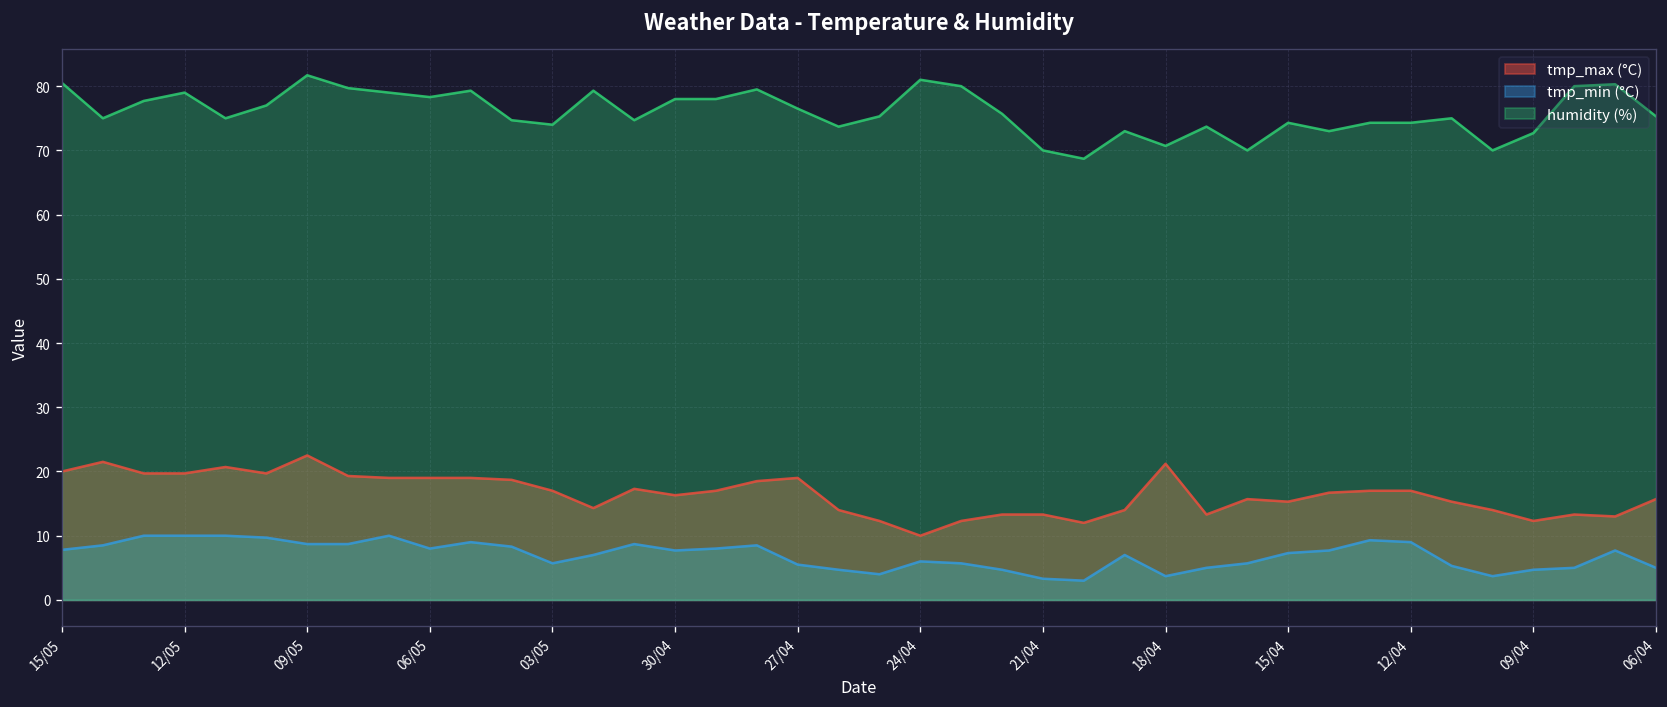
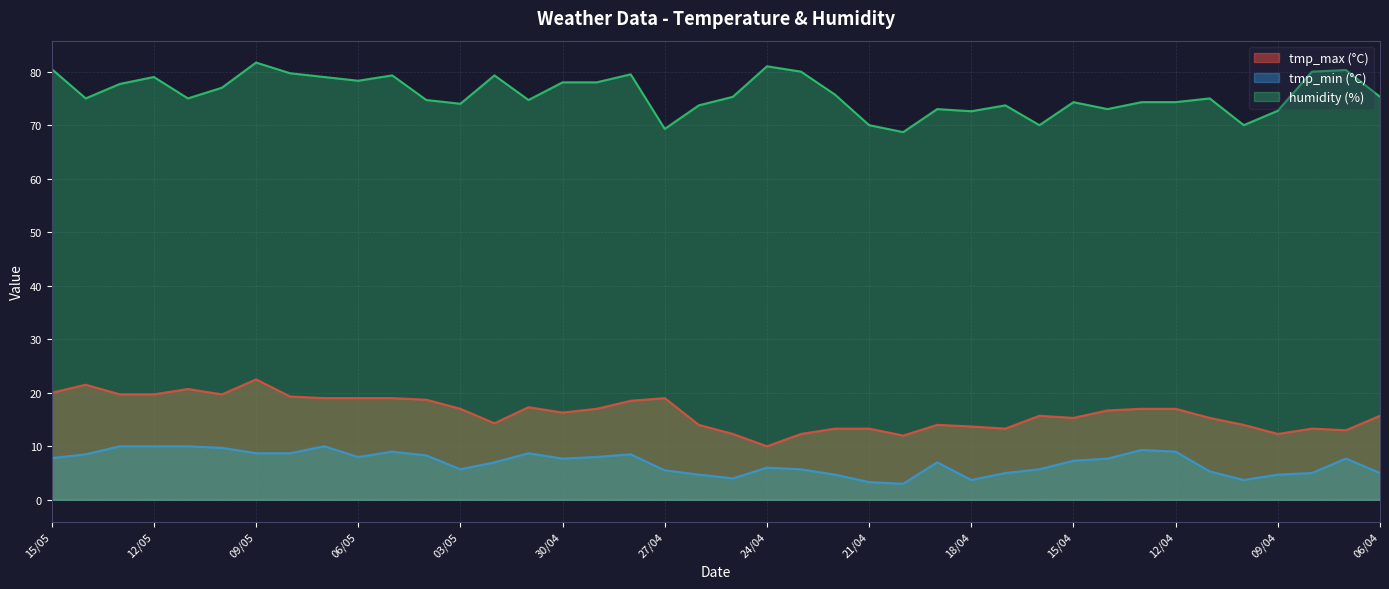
  {
    "tmp_max (°C)": {
      "15/05": 20,
      "12/05": 20,
      "09/05": 23,
      "06/05": 19,
      "03/05": 17,
      "30/04": 16,
      "27/04": 19,
      "24/04": 10,
      "21/04": 13,
-     "18/04": 21,
+     "18/04": 14,
      "15/04": 15,
      "12/04": 17,
      "09/04": 12,
      "06/04": 16
    },
    "tmp_min (°C)": {
      "15/05": 8,
      "12/05": 10,
      "09/05": 9,
      "06/05": 8,
      "03/05": 6,
      "30/04": 8,
      "27/04": 6,
      "24/04": 6,
      "21/04": 3,
      "18/04": 4,
      "15/04": 7,
      "12/04": 9,
      "09/04": 5,
      "06/04": 5
    },
    "humidity (%)": {
      "15/05": 81,
      "12/05": 79,
      "09/05": 82,
      "06/05": 78,
      "03/05": 74,
      "30/04": 78,
-     "27/04": 77,
+     "27/04": 69,
      "24/04": 81,
      "21/04": 70,
-     "18/04": 71,
+     "18/04": 73,
      "15/04": 74,
      "12/04": 74,
      "09/04": 73,
      "06/04": 75
    }
  }
